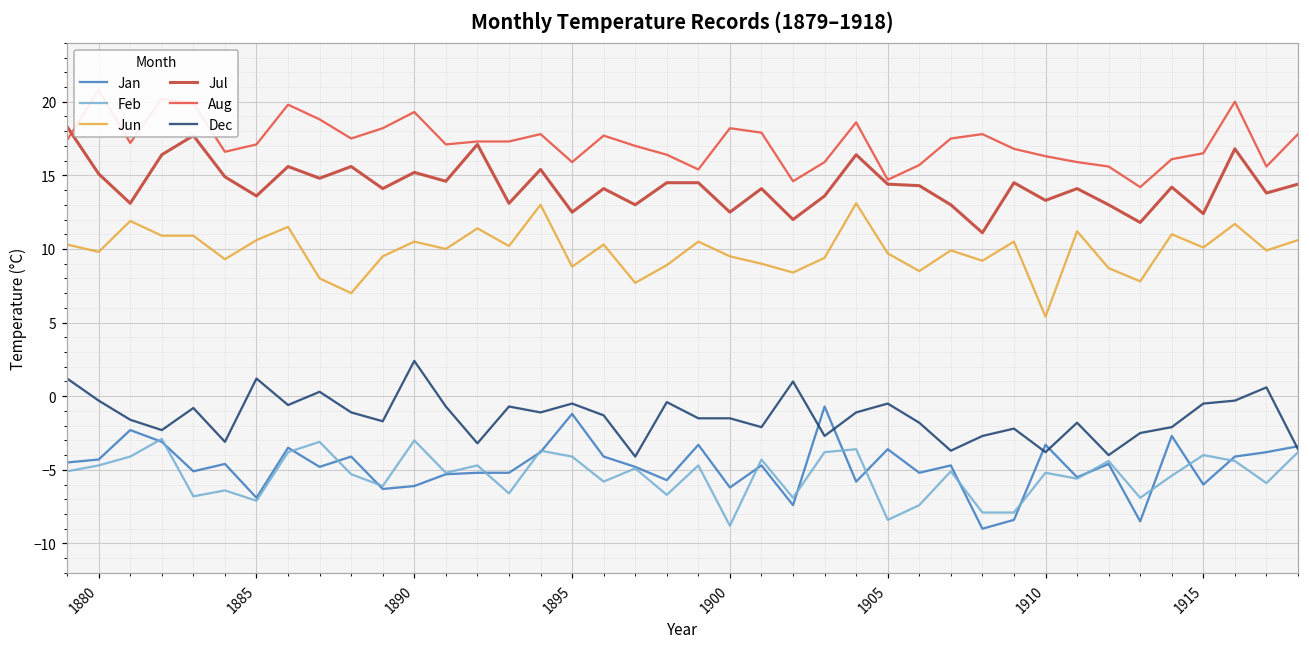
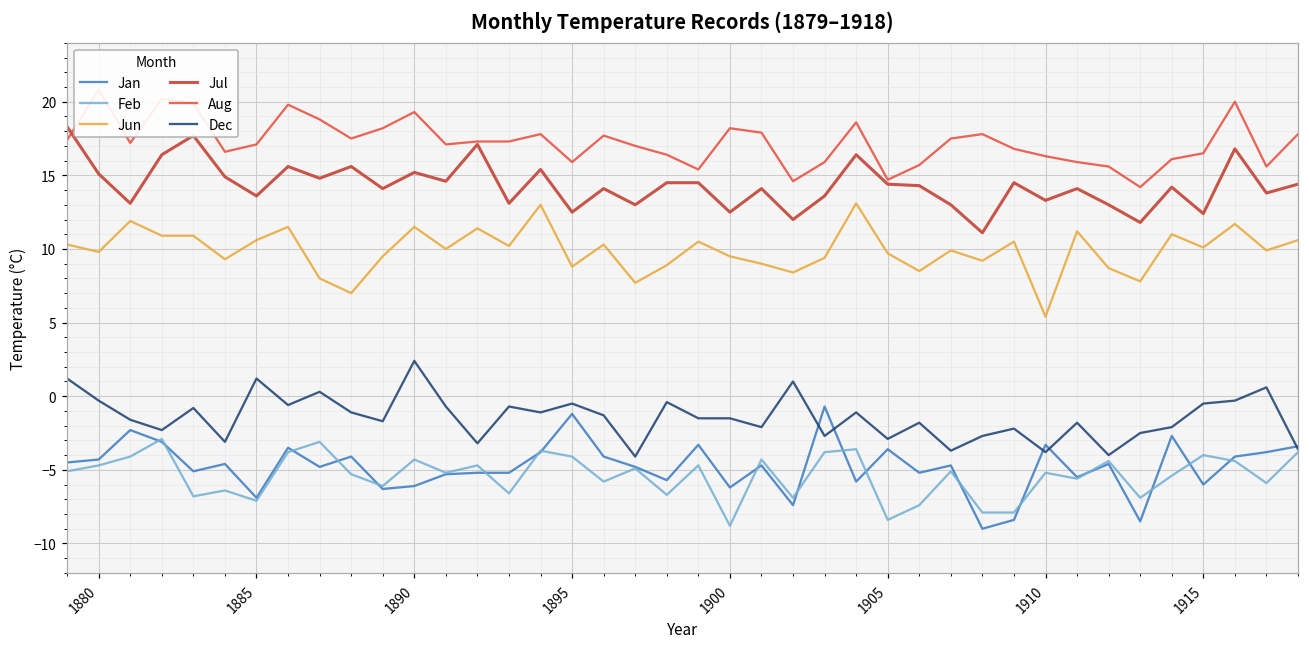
  {
    "Jan": {
      "1880": -4.3,
      "1885": -6.9,
      "1890": -6.1,
      "1895": -1.2,
      "1900": -6.2,
      "1905": -3.6,
      "1910": -3.3,
      "1915": -6.0
    },
    "Feb": {
      "1880": -4.7,
      "1885": -7.1,
-     "1890": -3.0,
+     "1890": -4.3,
      "1895": -4.1,
      "1900": -8.8,
      "1905": -8.4,
      "1910": -5.2,
      "1915": -4.0
    },
    "Jun": {
      "1880": 9.8,
      "1885": 10.6,
-     "1890": 10.5,
+     "1890": 11.5,
      "1895": 8.8,
      "1900": 9.5,
      "1905": 9.7,
      "1910": 5.4,
      "1915": 10.1
    },
    "Dec": {
      "1880": -0.3,
      "1885": 1.2,
      "1890": 2.4,
      "1895": -0.5,
      "1900": -1.5,
-     "1905": -0.5,
+     "1905": -2.9,
      "1910": -3.8,
      "1915": -0.5
    }
  }
